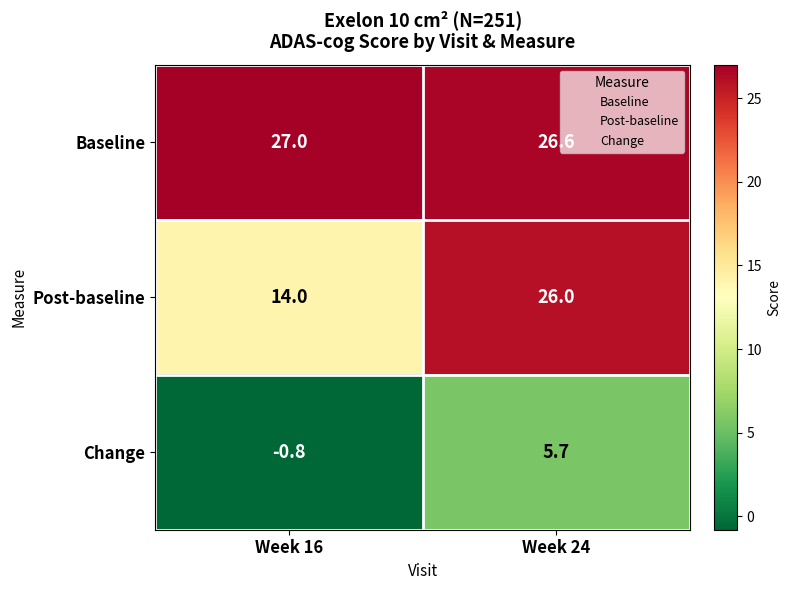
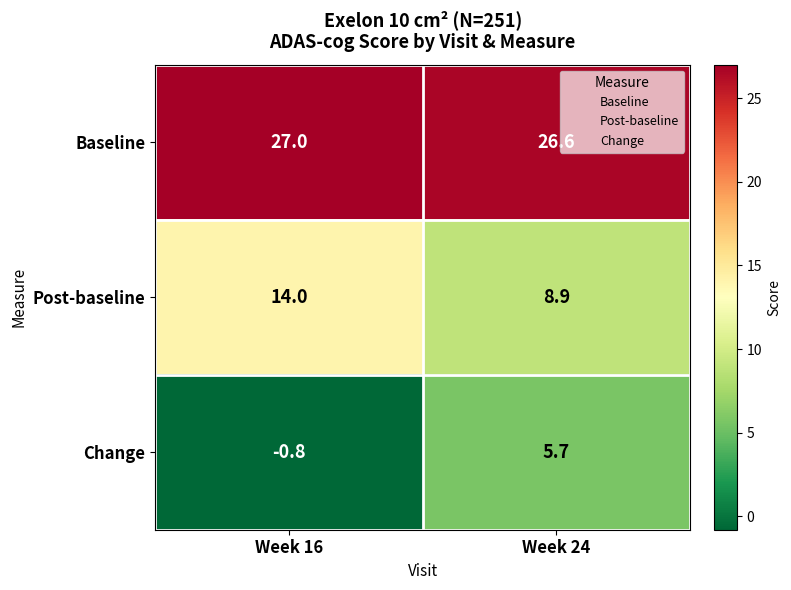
  {
    "Baseline": {
      "Week 16": 27.0
    },
    "Post-baseline": {
      "Week 16": 14.0,
-     "Week 24": 26.0
+     "Week 24": 8.9
    },
    "Change": {
      "Week 16": -0.8,
      "Week 24": 5.7
    }
  }
